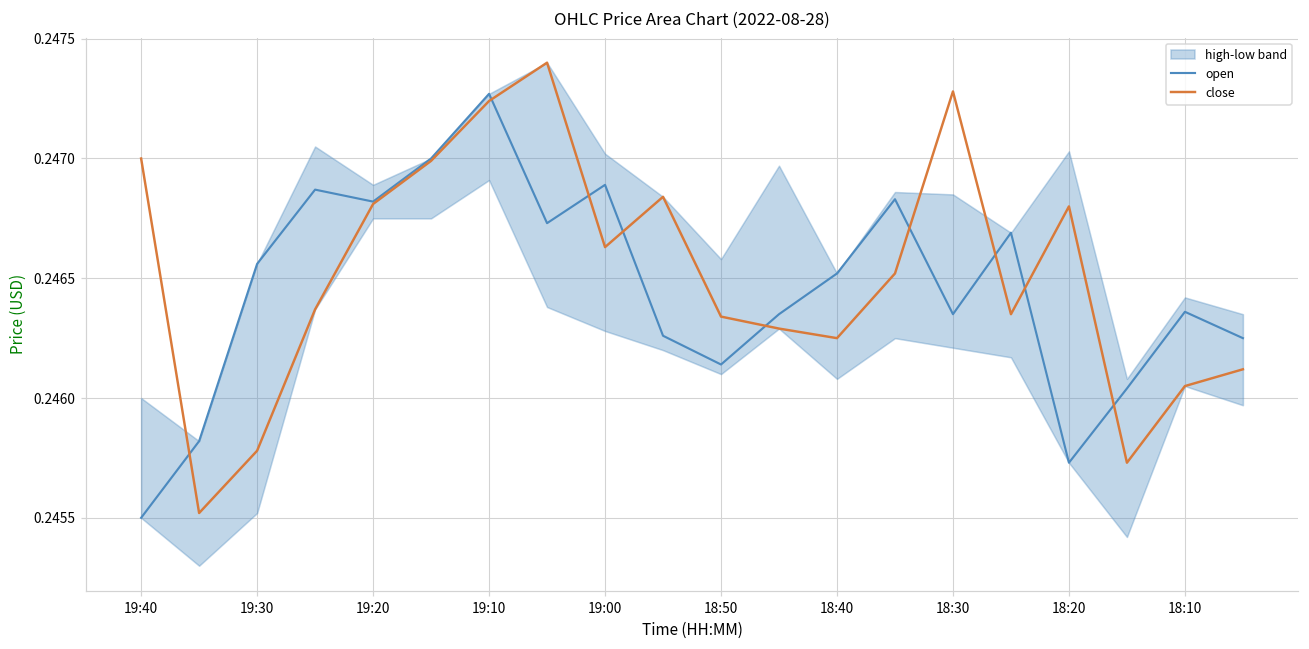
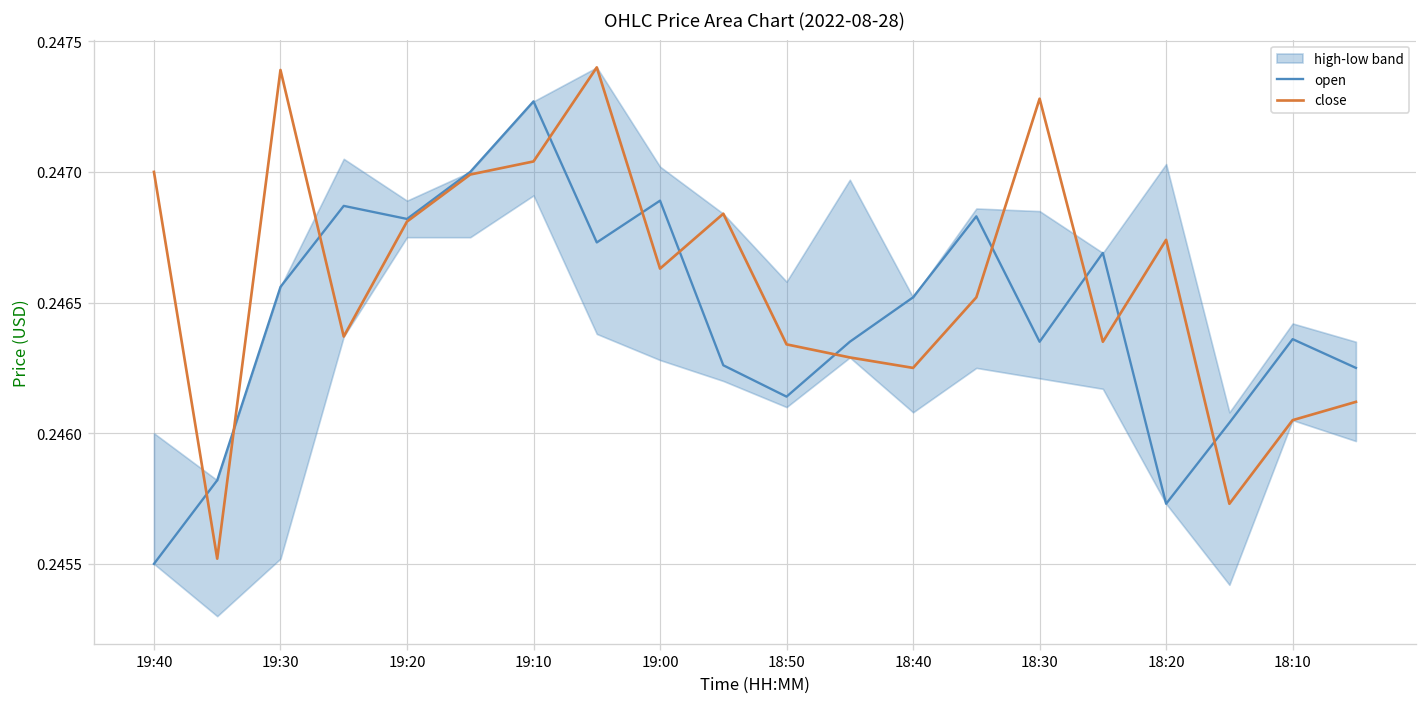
  {
    "close": {
      "19:40": 0.24700,
-     "19:30": 0.24578,
-     "19:10": 0.24724,
+     "19:30": 0.24739,
+     "19:10": 0.24704,
      "19:00": 0.24663,
      "18:50": 0.24634,
      "18:40": 0.24625,
      "18:30": 0.24728,
-     "18:20": 0.24680,
+     "18:20": 0.24674,
      "18:10": 0.24605
    }
  }
